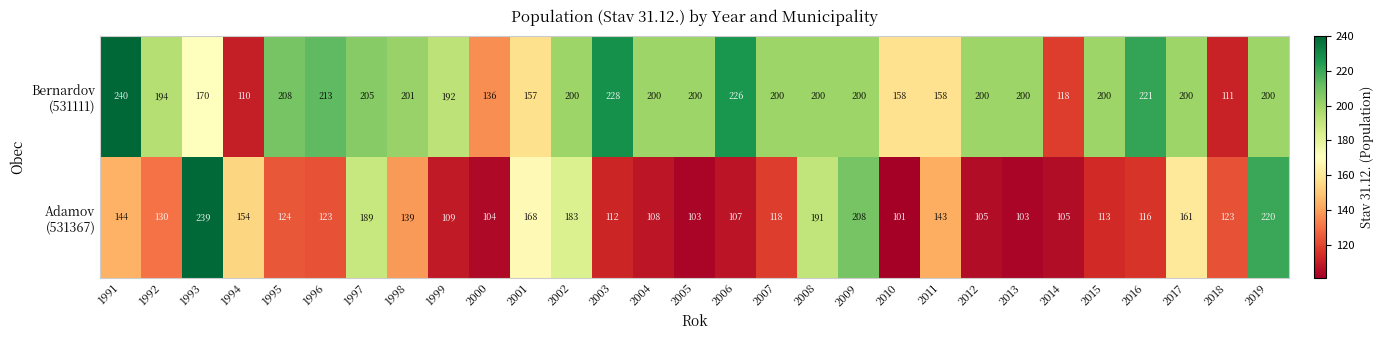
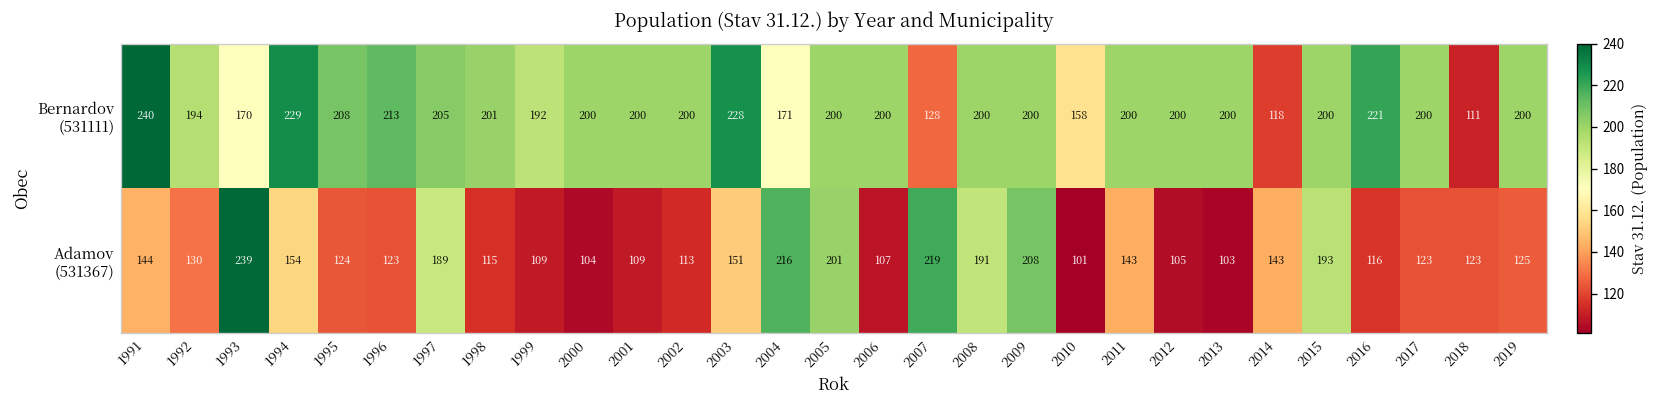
  {
    "Bernardov (531111)": {
      "1991": 240,
      "1992": 194,
      "1993": 170,
-     "1994": 110,
+     "1994": 229,
      "1995": 208,
      "1996": 213,
      "1997": 205,
      "1998": 201,
      "1999": 192,
-     "2000": 136,
-     "2001": 157,
+     "2000": 200,
+     "2001": 200,
      "2002": 200,
      "2003": 228,
-     "2004": 200,
+     "2004": 171,
      "2005": 200,
-     "2006": 226,
-     "2007": 200,
+     "2006": 200,
+     "2007": 128,
      "2008": 200,
      "2009": 200,
      "2010": 158,
-     "2011": 158,
+     "2011": 200,
      "2012": 200,
      "2013": 200,
      "2014": 118,
      "2015": 200,
      "2016": 221,
      "2017": 200,
      "2018": 111,
      "2019": 200
    },
    "Adamov (531367)": {
      "1991": 144,
      "1992": 130,
      "1993": 239,
      "1994": 154,
      "1995": 124,
      "1996": 123,
      "1997": 189,
-     "1998": 139,
+     "1998": 115,
      "1999": 109,
      "2000": 104,
-     "2001": 168,
-     "2002": 183,
-     "2003": 112,
-     "2004": 108,
-     "2005": 103,
+     "2001": 109,
+     "2002": 113,
+     "2003": 151,
+     "2004": 216,
+     "2005": 201,
      "2006": 107,
-     "2007": 118,
+     "2007": 219,
      "2008": 191,
      "2009": 208,
      "2010": 101,
      "2011": 143,
      "2012": 105,
      "2013": 103,
-     "2014": 105,
-     "2015": 113,
+     "2014": 143,
+     "2015": 193,
      "2016": 116,
-     "2017": 161,
+     "2017": 123,
      "2018": 123,
-     "2019": 220
+     "2019": 125
    }
  }
